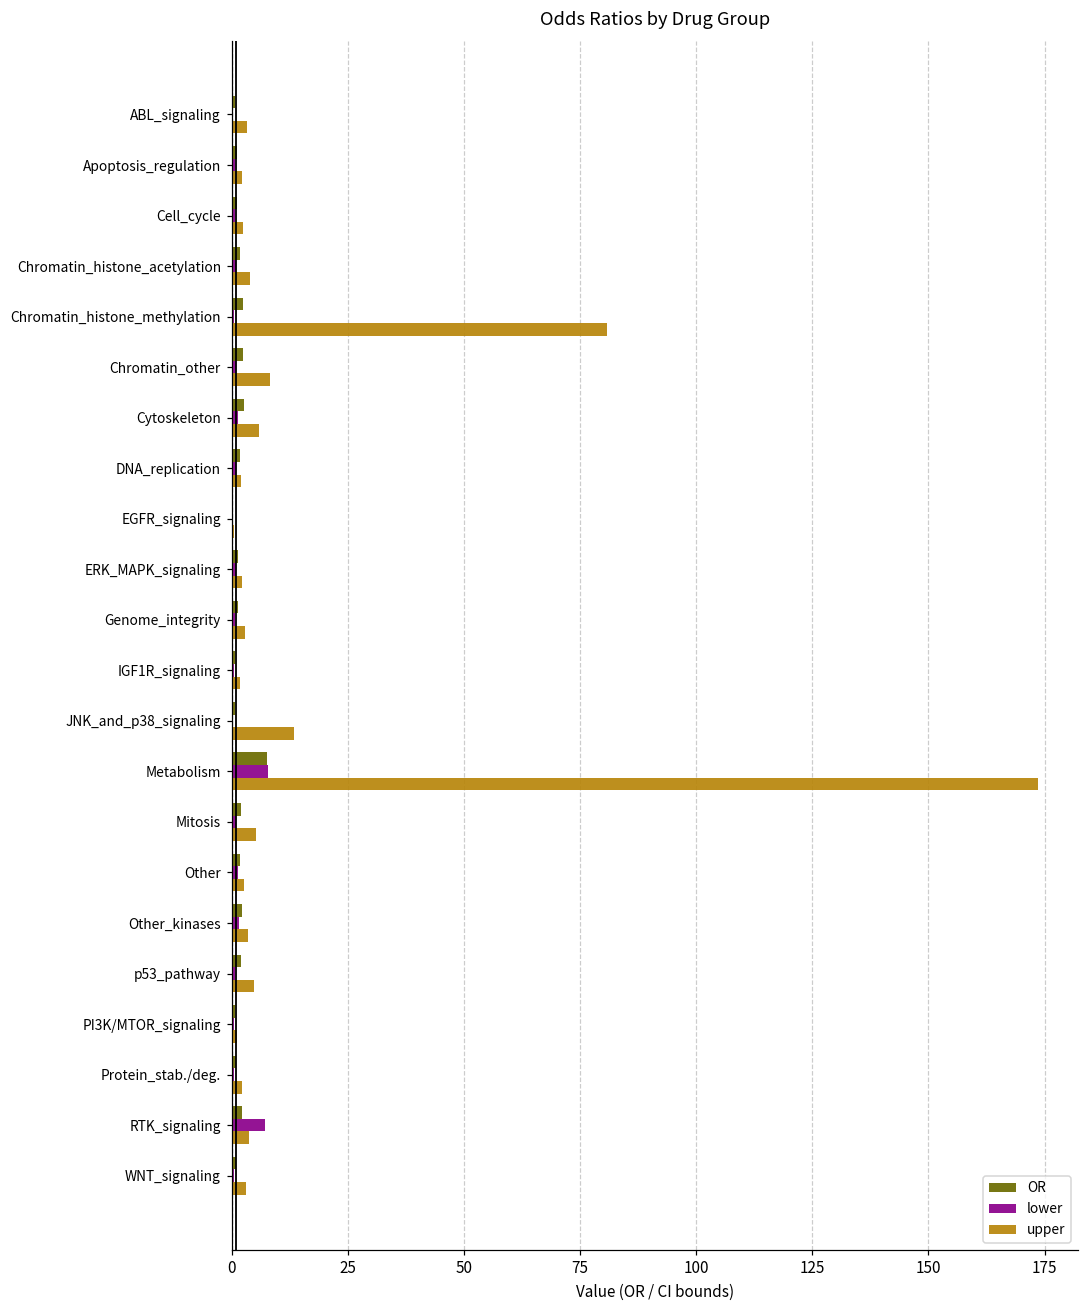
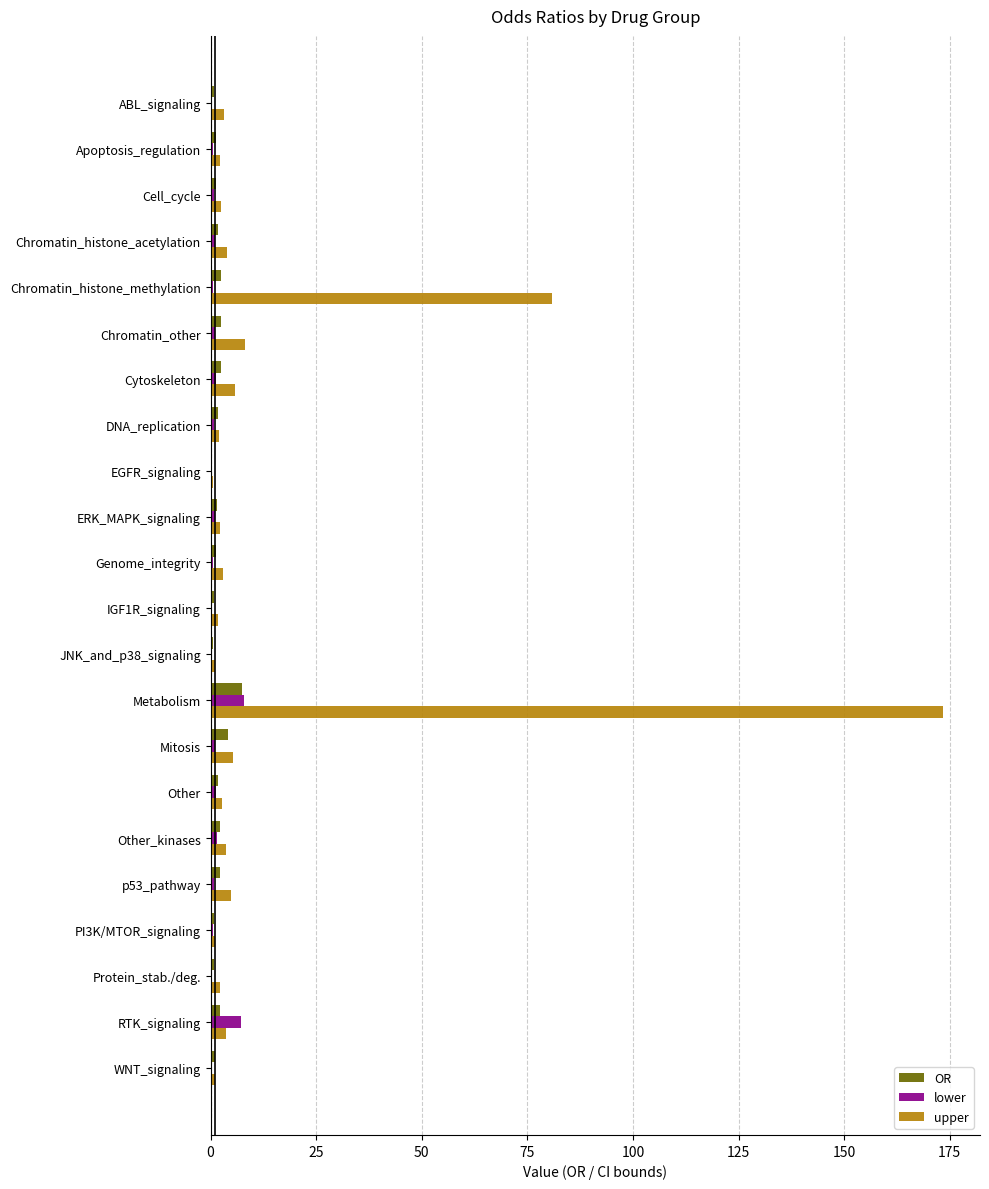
  {
    "OR": {
      "ABL_signaling": 1,
      "Apoptosis_regulation": 1,
      "Cell_cycle": 1,
      "Chromatin_histone_acetylation": 2,
      "Chromatin_histone_methylation": 3,
      "Chromatin_other": 2,
      "Cytoskeleton": 3,
      "DNA_replication": 2,
      "ERK_MAPK_signaling": 1,
      "Genome_integrity": 1,
      "IGF1R_signaling": 1,
      "JNK_and_p38_signaling": 1,
      "Metabolism": 8,
-     "Mitosis": 2,
+     "Mitosis": 4,
      "Other": 2,
      "Other_kinases": 2,
      "p53_pathway": 2,
      "PI3K/MTOR_signaling": 1,
      "Protein_stab./deg.": 1,
      "RTK_signaling": 2,
      "WNT_signaling": 1
    },
    "lower": {
      "Apoptosis_regulation": 1,
      "Cell_cycle": 1,
      "Chromatin_histone_acetylation": 1,
      "Chromatin_other": 1,
      "Cytoskeleton": 1,
      "DNA_replication": 1,
      "ERK_MAPK_signaling": 1,
      "Genome_integrity": 1,
      "Metabolism": 8,
      "Mitosis": 1,
      "Other": 1,
      "Other_kinases": 2,
      "p53_pathway": 1,
      "RTK_signaling": 7
    },
    "upper": {
      "ABL_signaling": 3,
      "Apoptosis_regulation": 2,
      "Cell_cycle": 2,
      "Chromatin_histone_acetylation": 4,
      "Chromatin_histone_methylation": 81,
      "Chromatin_other": 8,
      "Cytoskeleton": 6,
      "DNA_replication": 2,
      "EGFR_signaling": 1,
      "ERK_MAPK_signaling": 2,
      "Genome_integrity": 3,
      "IGF1R_signaling": 2,
-     "JNK_and_p38_signaling": 13,
+     "JNK_and_p38_signaling": 1,
      "Metabolism": 174,
      "Mitosis": 5,
      "Other": 3,
      "Other_kinases": 4,
      "p53_pathway": 5,
      "PI3K/MTOR_signaling": 1,
      "Protein_stab./deg.": 2,
      "RTK_signaling": 4,
-     "WNT_signaling": 3
+     "WNT_signaling": 1
    }
  }
